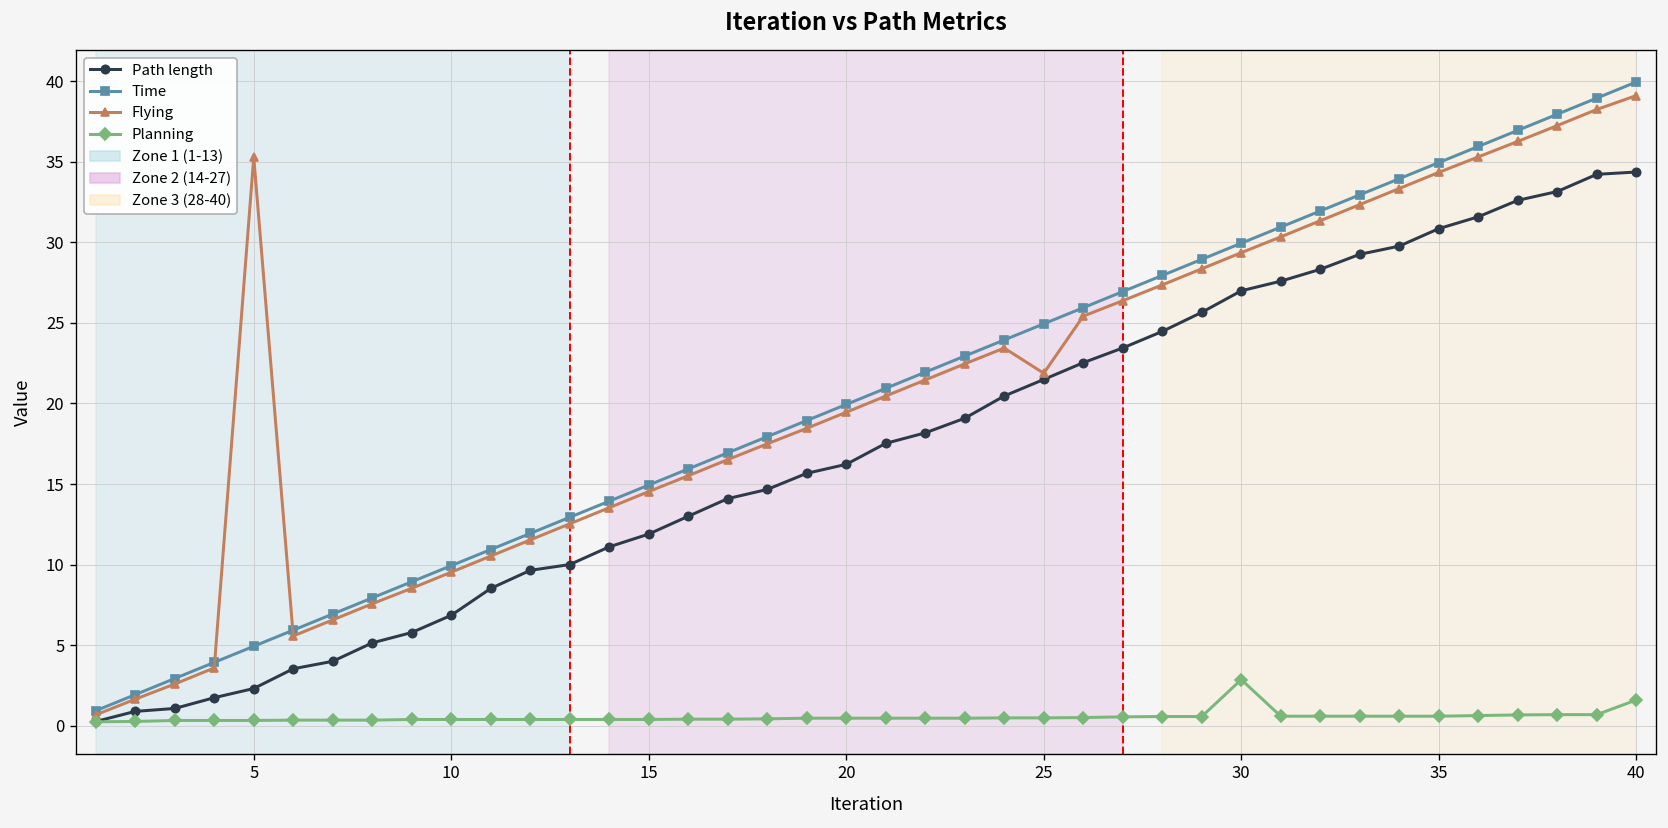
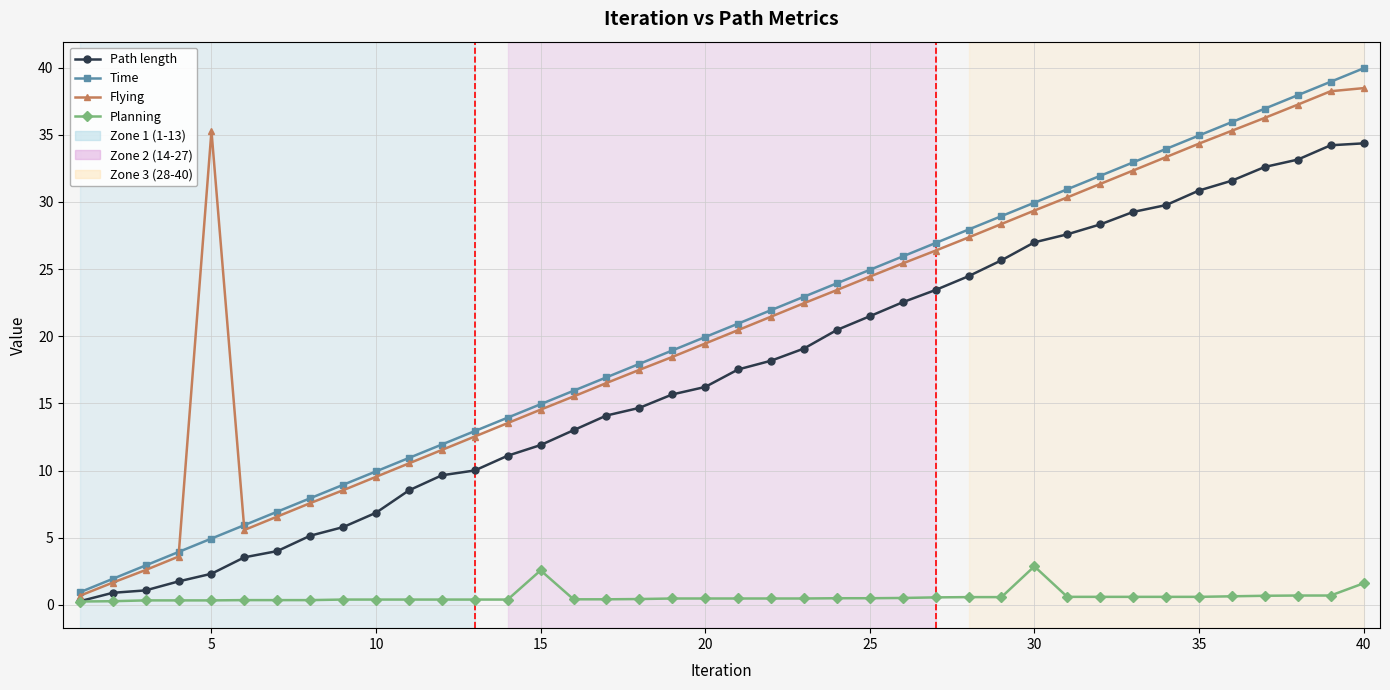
  {
    "Path length": {
      "5": 2.3,
      "10": 6.9,
      "15": 11.9,
      "20": 16.2,
      "25": 21.5,
      "30": 27.0,
      "35": 30.8,
      "40": 34.4
    },
    "Time": {
      "5": 4.9,
      "10": 9.9,
      "15": 14.9,
      "20": 19.9,
      "25": 24.9,
      "30": 29.9,
      "35": 34.9,
      "40": 39.9
    },
    "Flying": {
      "5": 35.3,
      "10": 9.5,
      "15": 14.5,
      "20": 19.5,
-     "25": 21.9,
+     "25": 24.4,
      "30": 29.4,
      "35": 34.3,
-     "40": 39.1
+     "40": 38.5
    },
    "Planning": {
      "5": 0.3,
      "10": 0.4,
-     "15": 0.4,
+     "15": 2.6,
      "20": 0.5,
      "25": 0.5,
      "30": 2.9,
      "35": 0.6,
      "40": 1.6
    }
  }
